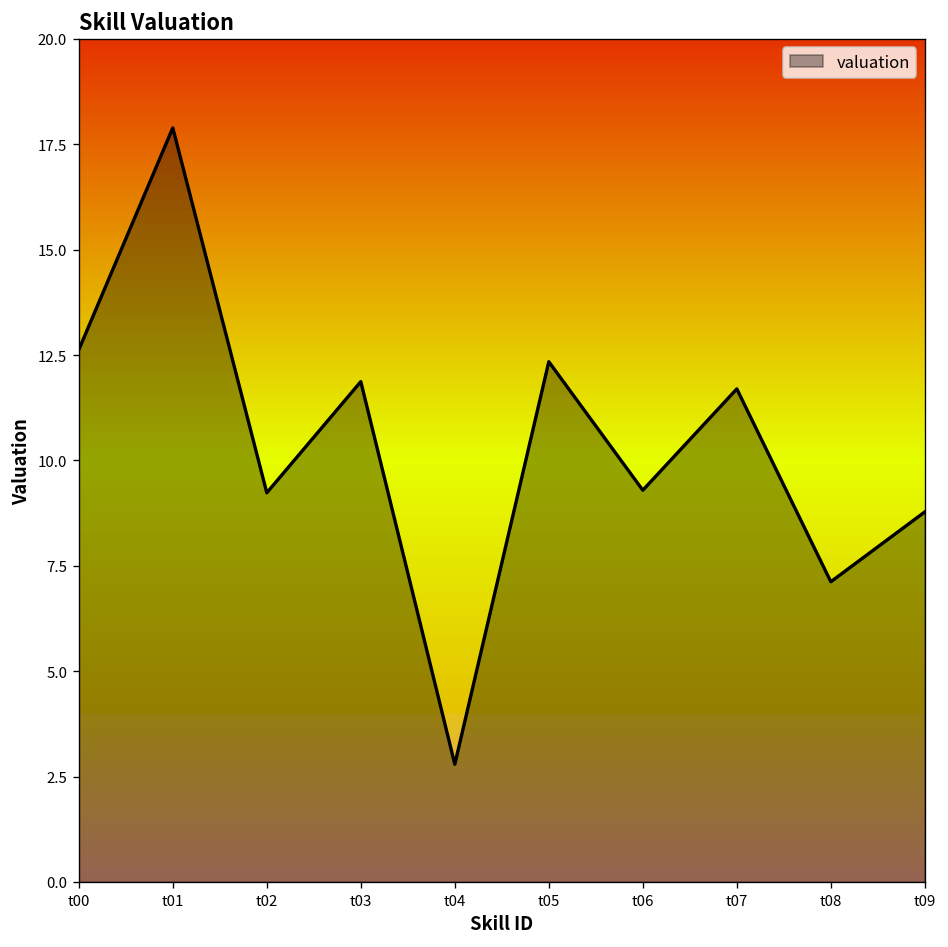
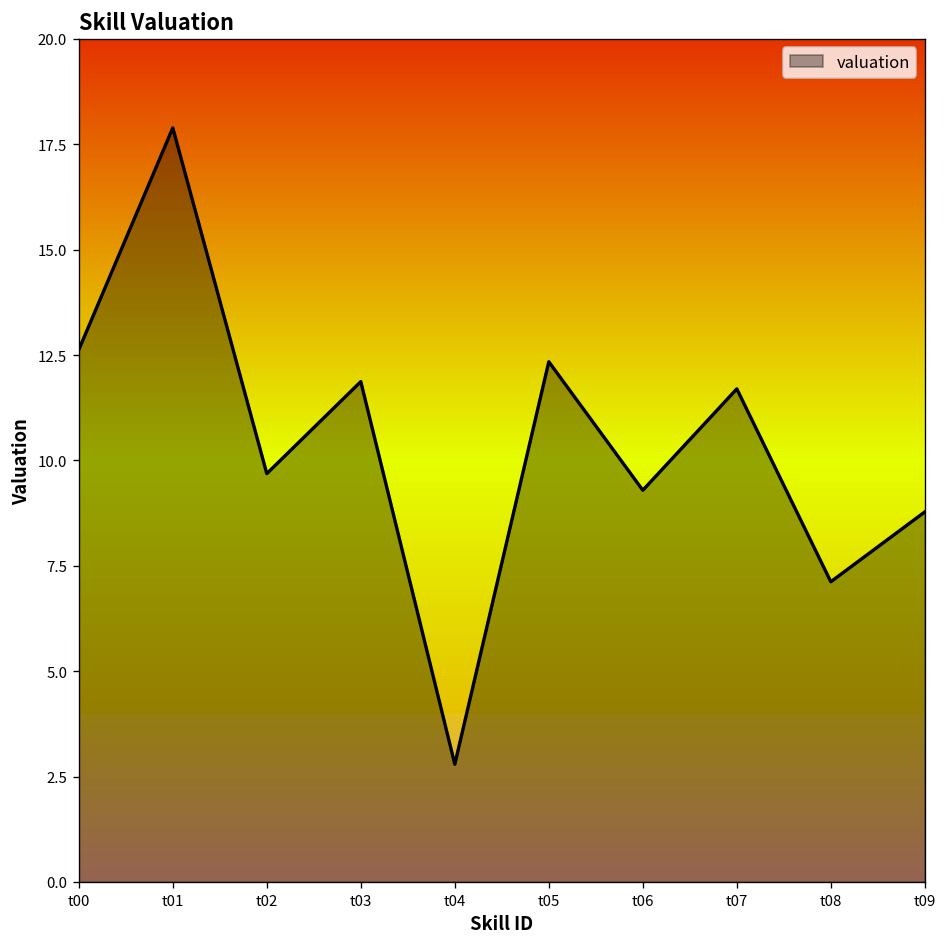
  {
    "t00": 12.6,
    "t01": 17.9,
-   "t02": 9.2,
+   "t02": 9.7,
    "t03": 11.9,
    "t04": 2.8,
    "t05": 12.3,
    "t06": 9.3,
    "t07": 11.7,
    "t08": 7.1,
    "t09": 8.8
  }
